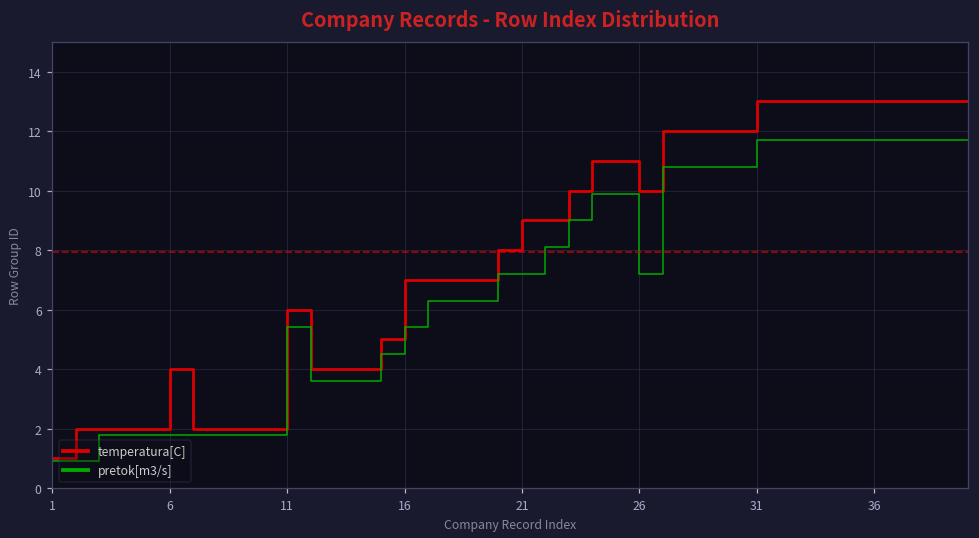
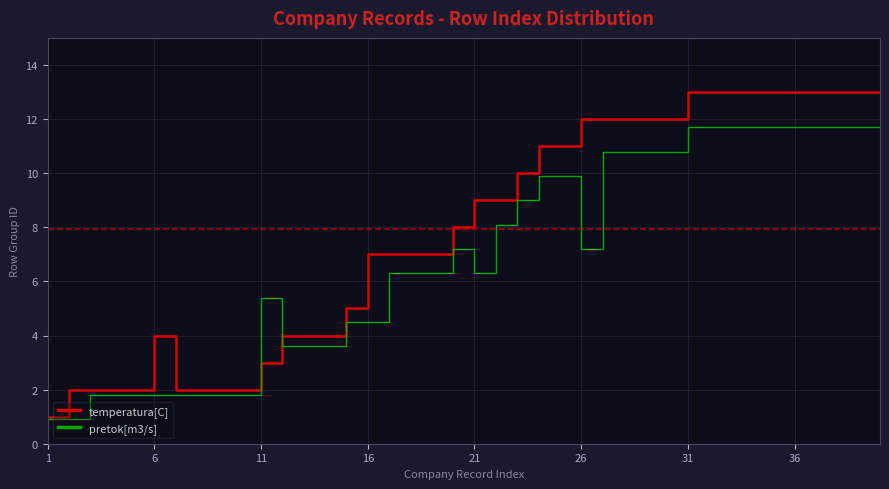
  {
    "temperatura[C]": {
      "1": 1,
      "6": 4,
-     "11": 6,
+     "11": 3,
      "16": 7,
      "21": 9,
-     "26": 10,
+     "26": 12,
      "31": 13,
      "36": 13
    },
    "pretok[m3/s]": {
      "1": 0.9,
      "6": 1.8,
      "11": 5.4,
-     "16": 5.4,
-     "21": 7.2,
+     "16": 4.5,
+     "21": 6.3,
      "26": 7.2,
      "31": 11.7,
      "36": 11.7
    }
  }
